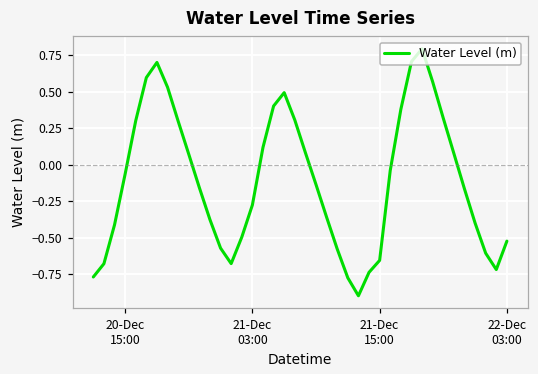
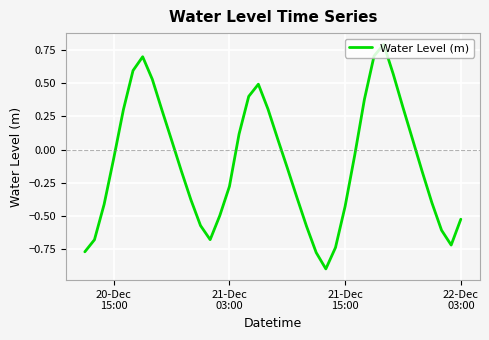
  {
    "20-Dec 15:00": -0.06,
    "21-Dec 03:00": -0.28,
-   "21-Dec 15:00": -0.65,
+   "21-Dec 15:00": -0.43,
    "22-Dec 03:00": -0.52
  }
